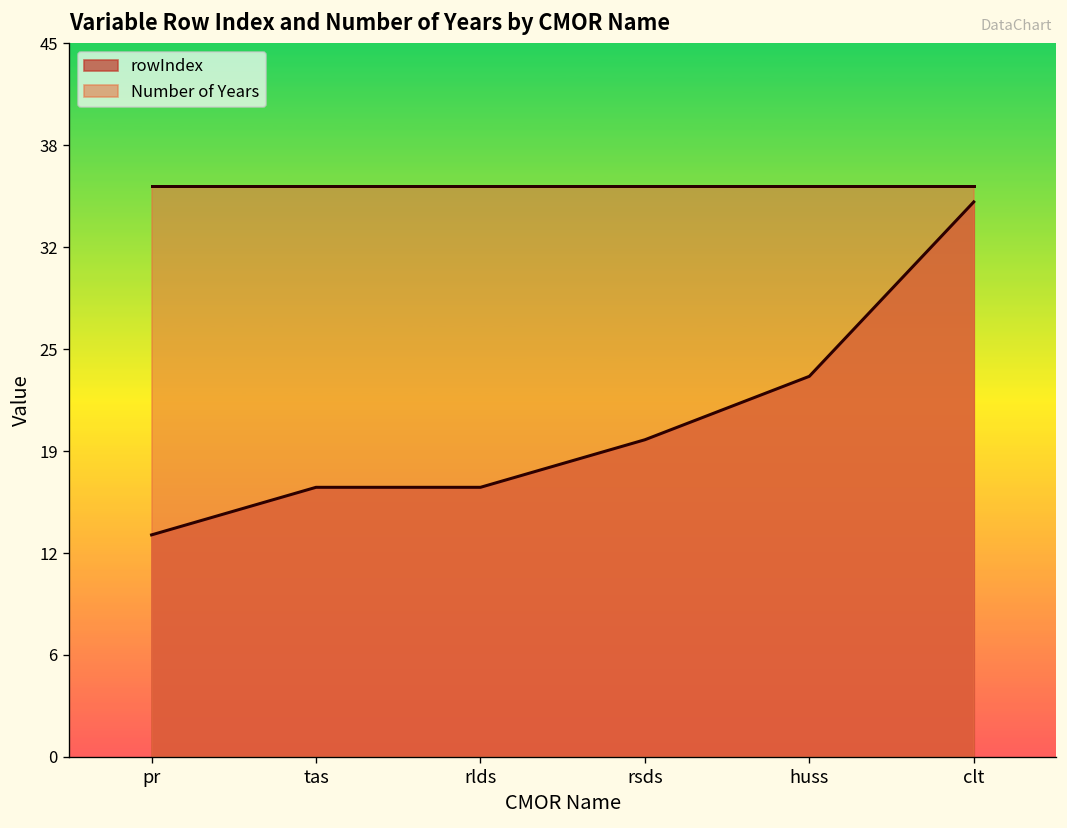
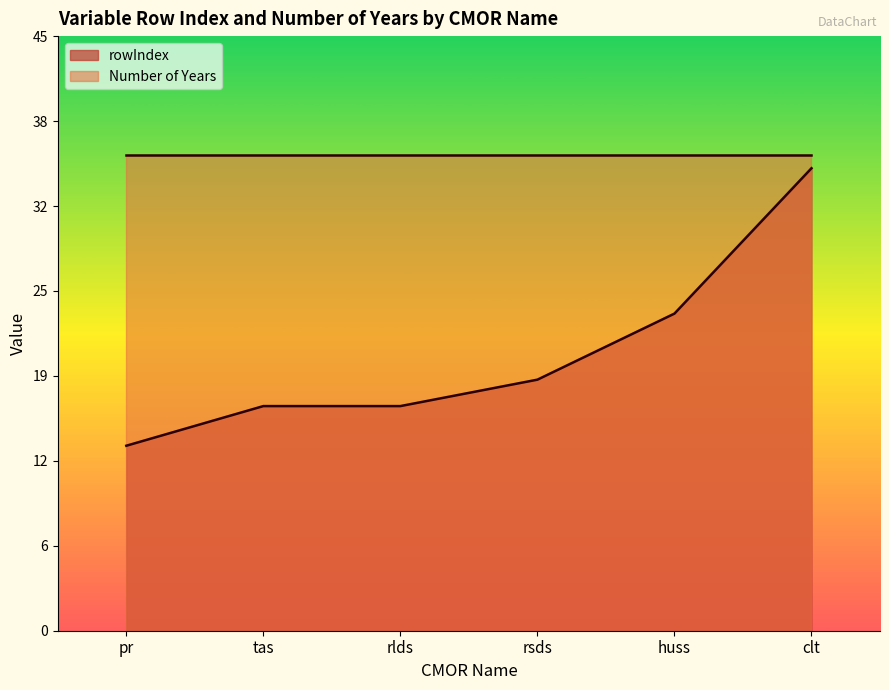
  {
    "rowIndex": {
      "pr": 14,
      "tas": 17,
      "rlds": 17,
-     "rsds": 20,
+     "rsds": 19,
      "huss": 24,
      "clt": 35
    },
    "Number of Years": {
      "pr": 36,
      "tas": 36,
      "rlds": 36,
      "rsds": 36,
      "huss": 36,
      "clt": 36
    }
  }
